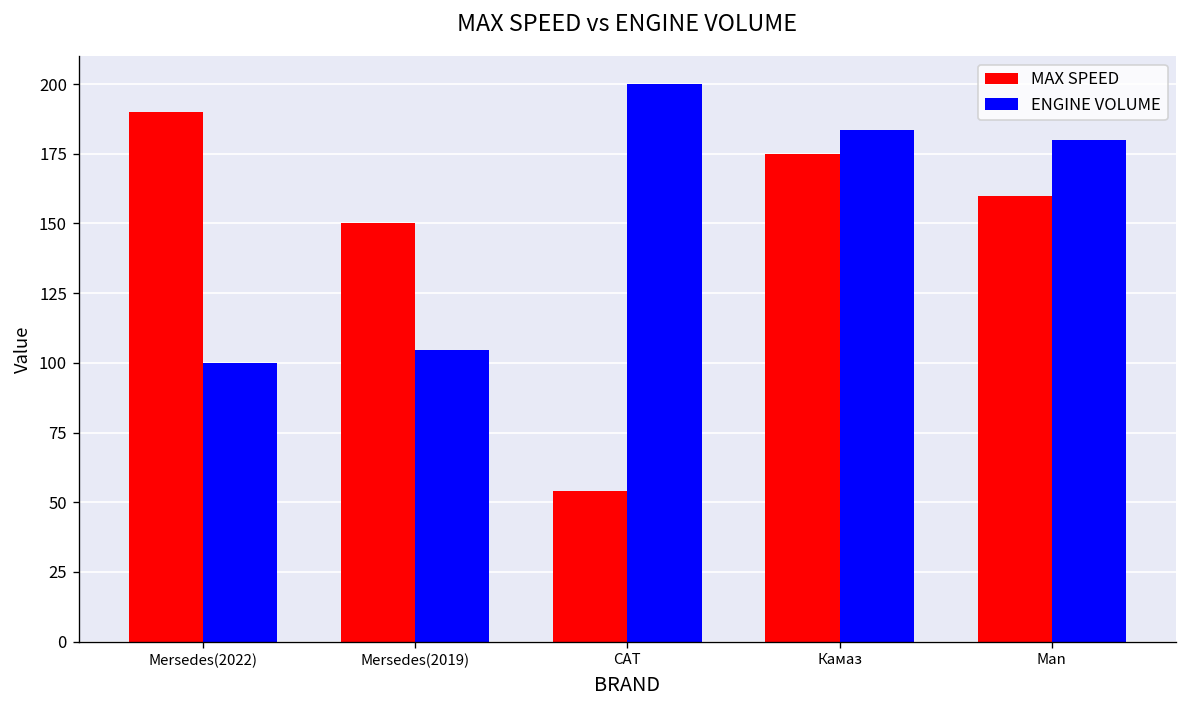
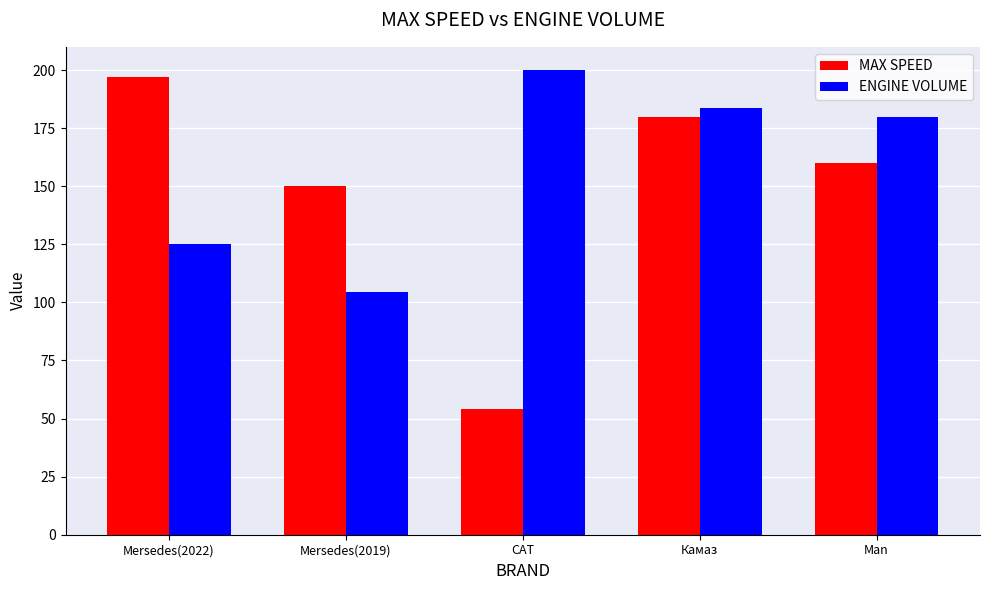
  {
    "MAX SPEED": {
-     "Mersedes(2022)": 190,
+     "Mersedes(2022)": 197,
      "Mersedes(2019)": 150,
      "CAT": 54,
-     "Камаз": 175,
+     "Камаз": 180,
      "Man": 160
    },
    "ENGINE VOLUME": {
-     "Mersedes(2022)": 100,
+     "Mersedes(2022)": 125,
      "Mersedes(2019)": 105,
      "CAT": 200,
      "Камаз": 184,
      "Man": 180
    }
  }
